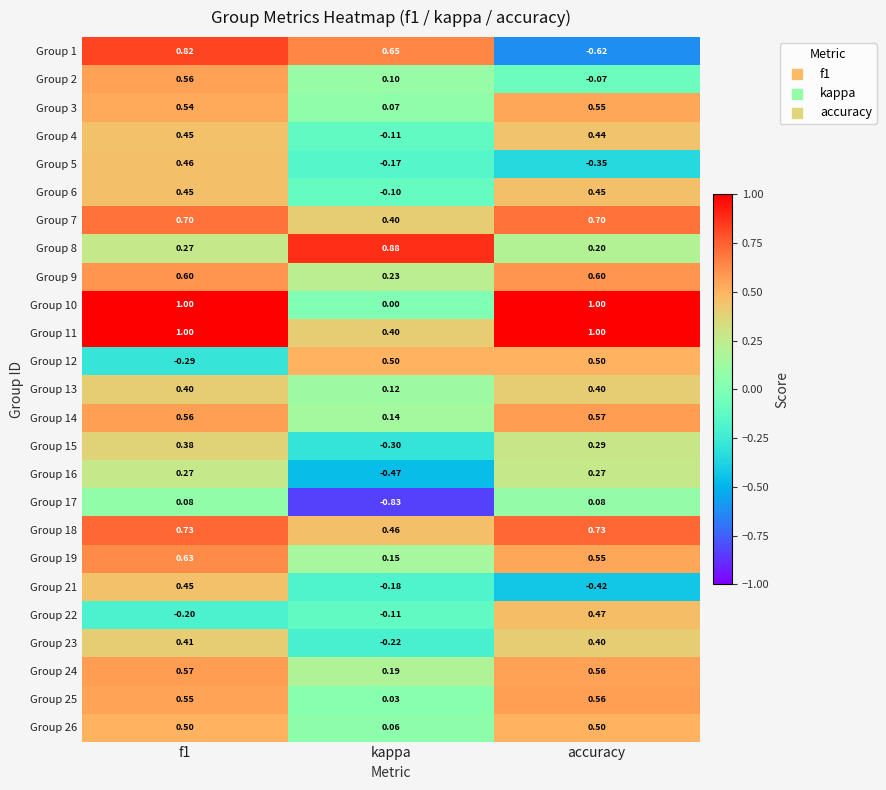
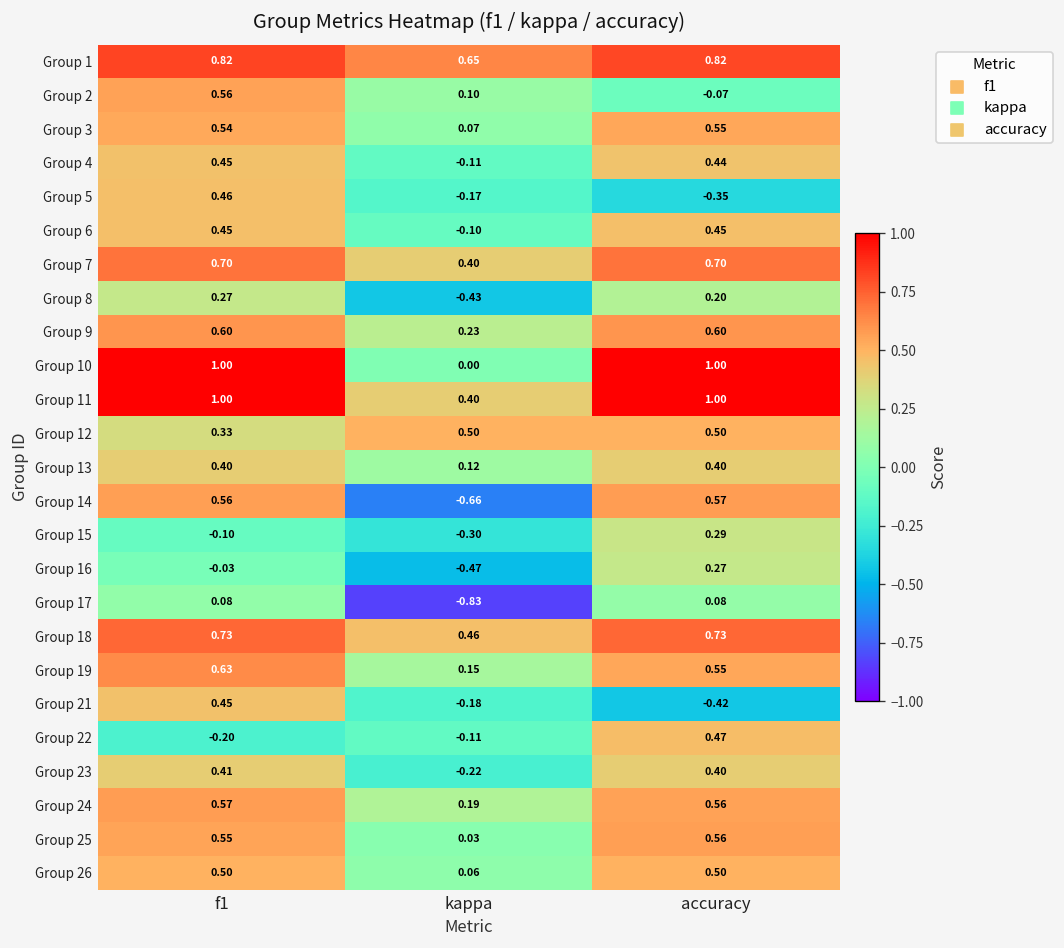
  {
    "Group 1": {
      "f1": 0.82,
      "kappa": 0.65,
-     "accuracy": -0.62
+     "accuracy": 0.82
    },
    "Group 2": {
      "f1": 0.56,
      "kappa": 0.10,
      "accuracy": -0.07
    },
    "Group 3": {
      "f1": 0.54,
      "kappa": 0.07,
      "accuracy": 0.55
    },
    "Group 4": {
      "f1": 0.45,
      "kappa": -0.11,
      "accuracy": 0.44
    },
    "Group 5": {
      "f1": 0.46,
      "kappa": -0.17,
      "accuracy": -0.35
    },
    "Group 6": {
      "f1": 0.45,
      "kappa": -0.10,
      "accuracy": 0.45
    },
    "Group 7": {
      "f1": 0.70,
      "kappa": 0.40,
      "accuracy": 0.70
    },
    "Group 8": {
      "f1": 0.27,
-     "kappa": 0.88,
+     "kappa": -0.43,
      "accuracy": 0.20
    },
    "Group 9": {
      "f1": 0.60,
      "kappa": 0.23,
      "accuracy": 0.60
    },
    "Group 10": {
      "f1": 1.00,
      "kappa": 0.00,
      "accuracy": 1.00
    },
    "Group 11": {
      "f1": 1.00,
      "kappa": 0.40,
      "accuracy": 1.00
    },
    "Group 12": {
-     "f1": -0.29,
+     "f1": 0.33,
      "kappa": 0.50,
      "accuracy": 0.50
    },
    "Group 13": {
      "f1": 0.40,
      "kappa": 0.12,
      "accuracy": 0.40
    },
    "Group 14": {
      "f1": 0.56,
-     "kappa": 0.14,
+     "kappa": -0.66,
      "accuracy": 0.57
    },
    "Group 15": {
-     "f1": 0.38,
+     "f1": -0.10,
      "kappa": -0.30,
      "accuracy": 0.29
    },
    "Group 16": {
-     "f1": 0.27,
+     "f1": -0.03,
      "kappa": -0.47,
      "accuracy": 0.27
    },
    "Group 17": {
      "f1": 0.08,
      "kappa": -0.83,
      "accuracy": 0.08
    },
    "Group 18": {
      "f1": 0.73,
      "kappa": 0.46,
      "accuracy": 0.73
    },
    "Group 19": {
      "f1": 0.63,
      "kappa": 0.15,
      "accuracy": 0.55
    },
    "Group 21": {
      "f1": 0.45,
      "kappa": -0.18,
      "accuracy": -0.42
    },
    "Group 22": {
      "f1": -0.20,
      "kappa": -0.11,
      "accuracy": 0.47
    },
    "Group 23": {
      "f1": 0.41,
      "kappa": -0.22,
      "accuracy": 0.40
    },
    "Group 24": {
      "f1": 0.57,
      "kappa": 0.19,
      "accuracy": 0.56
    },
    "Group 25": {
      "f1": 0.55,
      "kappa": 0.03,
      "accuracy": 0.56
    },
    "Group 26": {
      "f1": 0.50,
      "kappa": 0.06,
      "accuracy": 0.50
    }
  }
